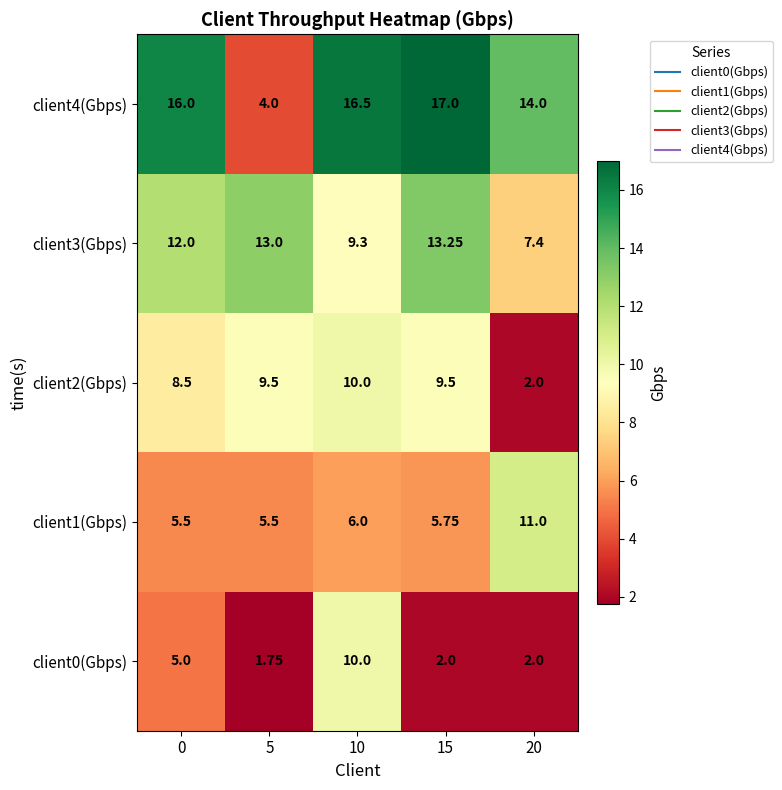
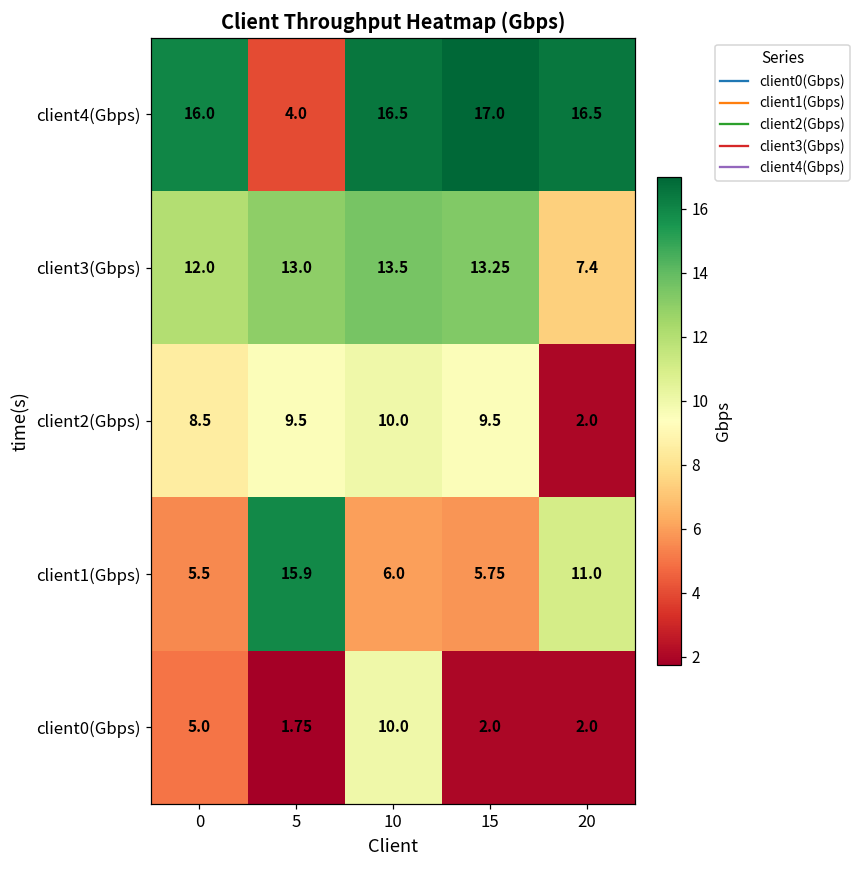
  {
    "client4(Gbps)": {
      "0": 16.0,
      "5": 4.0,
      "10": 16.5,
      "15": 17.0,
-     "20": 14.0
+     "20": 16.5
    },
    "client3(Gbps)": {
      "0": 12.0,
      "5": 13.0,
-     "10": 9.3,
+     "10": 13.5,
      "15": 13.25,
      "20": 7.4
    },
    "client2(Gbps)": {
      "0": 8.5,
      "5": 9.5,
      "10": 10.0,
      "15": 9.5,
      "20": 2.0
    },
    "client1(Gbps)": {
      "0": 5.5,
-     "5": 5.5,
+     "5": 15.9,
      "10": 6.0,
      "15": 5.75,
      "20": 11.0
    },
    "client0(Gbps)": {
      "0": 5.0,
      "5": 1.75,
      "10": 10.0,
      "15": 2.0,
      "20": 2.0
    }
  }
